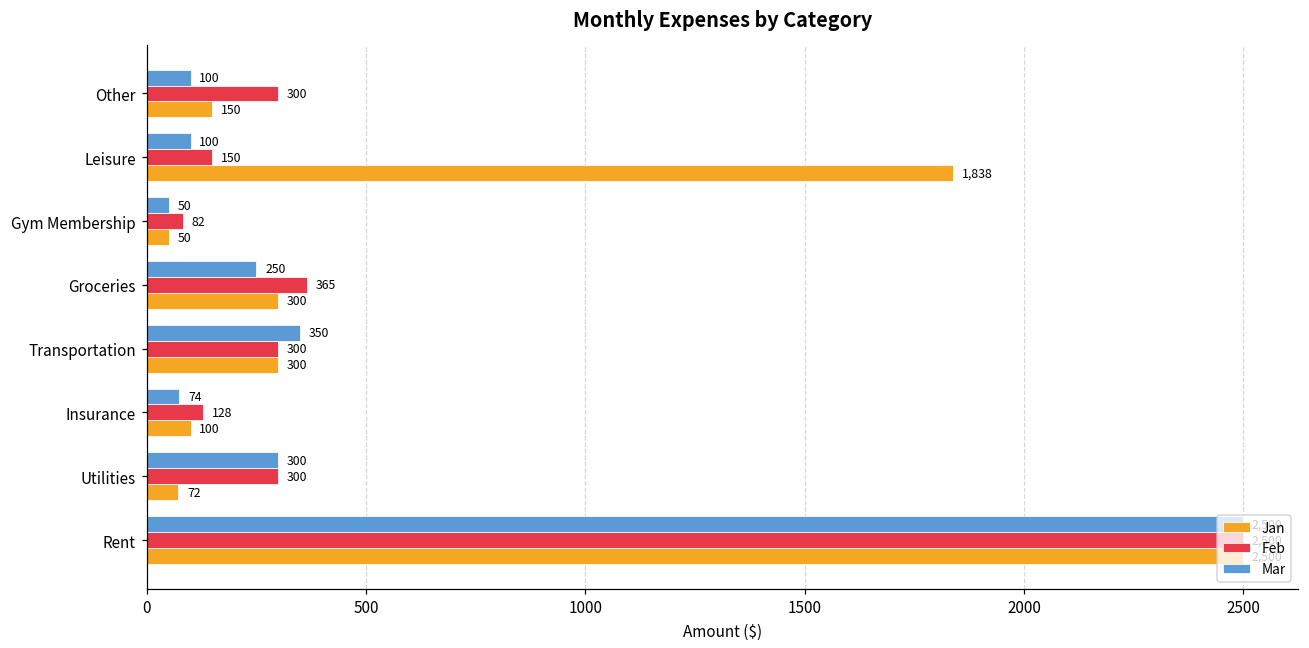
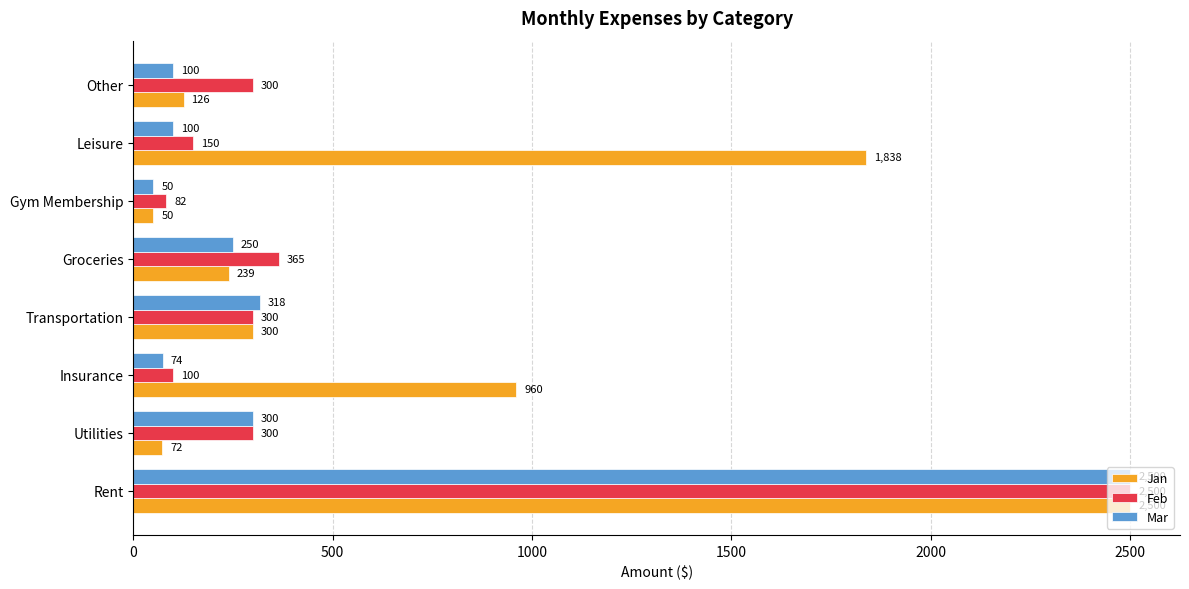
  {
    "Jan": {
-     "Other": "150",
+     "Other": "126",
      "Leisure": "1,838",
      "Gym Membership": "50",
-     "Groceries": "300",
+     "Groceries": "239",
      "Transportation": "300",
-     "Insurance": "100",
+     "Insurance": "960",
      "Utilities": "72"
    },
    "Feb": {
      "Other": "300",
      "Leisure": "150",
      "Gym Membership": "82",
      "Groceries": "365",
      "Transportation": "300",
-     "Insurance": "128",
+     "Insurance": "100",
      "Utilities": "300"
    },
    "Mar": {
      "Other": "100",
      "Leisure": "100",
      "Gym Membership": "50",
      "Groceries": "250",
-     "Transportation": "350",
+     "Transportation": "318",
      "Insurance": "74",
      "Utilities": "300"
    }
  }
